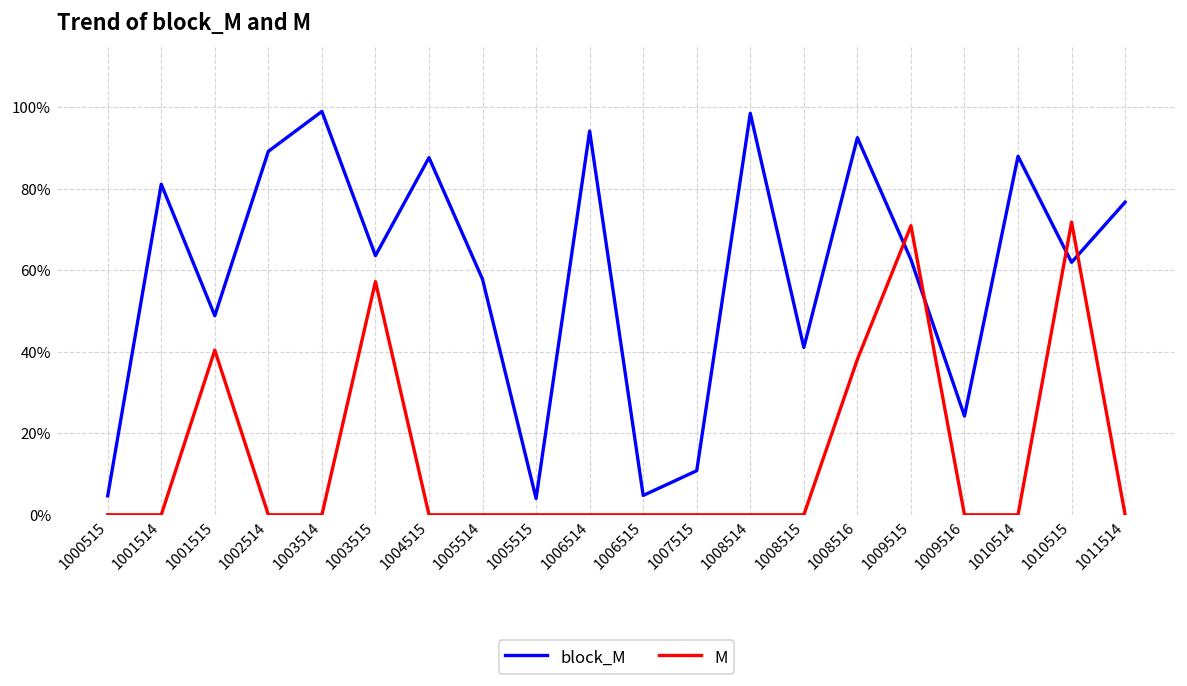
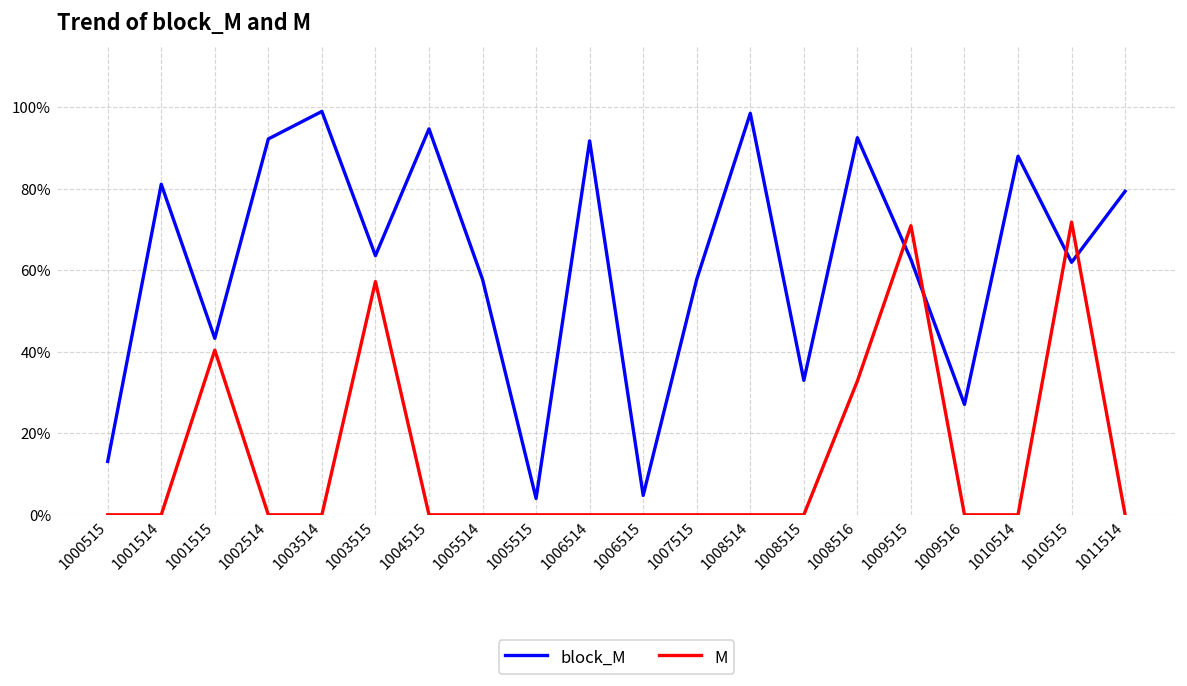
  {
    "block_M": {
-     "1000515": "5%",
+     "1000515": "13%",
      "1001514": "81%",
-     "1001515": "49%",
-     "1002514": "89%",
+     "1001515": "43%",
+     "1002514": "92%",
      "1003514": "99%",
      "1003515": "64%",
-     "1004515": "88%",
+     "1004515": "95%",
      "1005514": "58%",
      "1005515": "4%",
-     "1006514": "94%",
+     "1006514": "92%",
      "1006515": "5%",
-     "1007515": "11%",
+     "1007515": "58%",
      "1008514": "99%",
-     "1008515": "41%",
+     "1008515": "33%",
      "1008516": "93%",
      "1009515": "63%",
-     "1009516": "24%",
+     "1009516": "27%",
      "1010514": "88%",
      "1010515": "62%",
-     "1011514": "77%"
+     "1011514": "79%"
    },
    "M": {
      "1000515": "0%",
      "1001514": "0%",
      "1001515": "40%",
      "1002514": "0%",
      "1003514": "0%",
      "1003515": "57%",
      "1004515": "0%",
      "1005514": "0%",
      "1005515": "0%",
      "1006514": "0%",
      "1006515": "0%",
      "1007515": "0%",
      "1008514": "0%",
      "1008515": "0%",
-     "1008516": "38%",
+     "1008516": "33%",
      "1009515": "71%",
      "1009516": "0%",
      "1010514": "0%",
      "1010515": "72%",
      "1011514": "0%"
    }
  }
